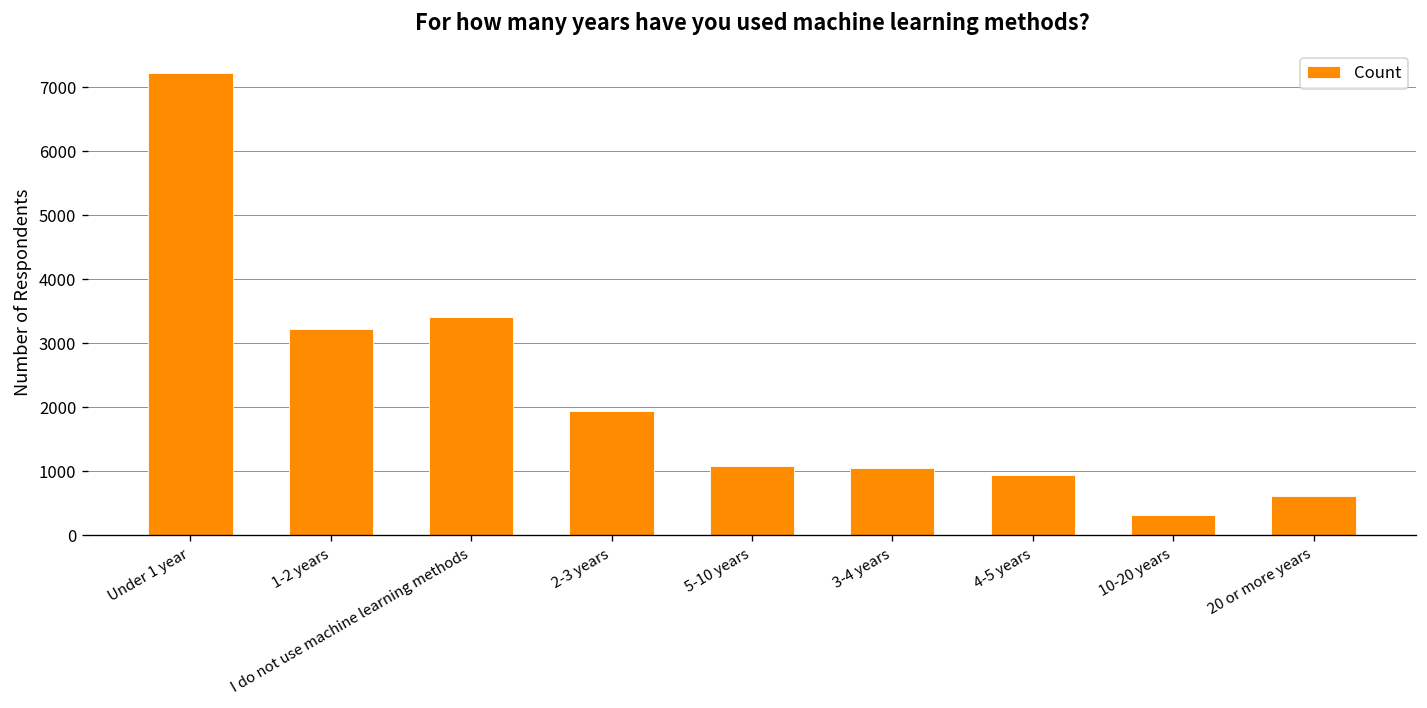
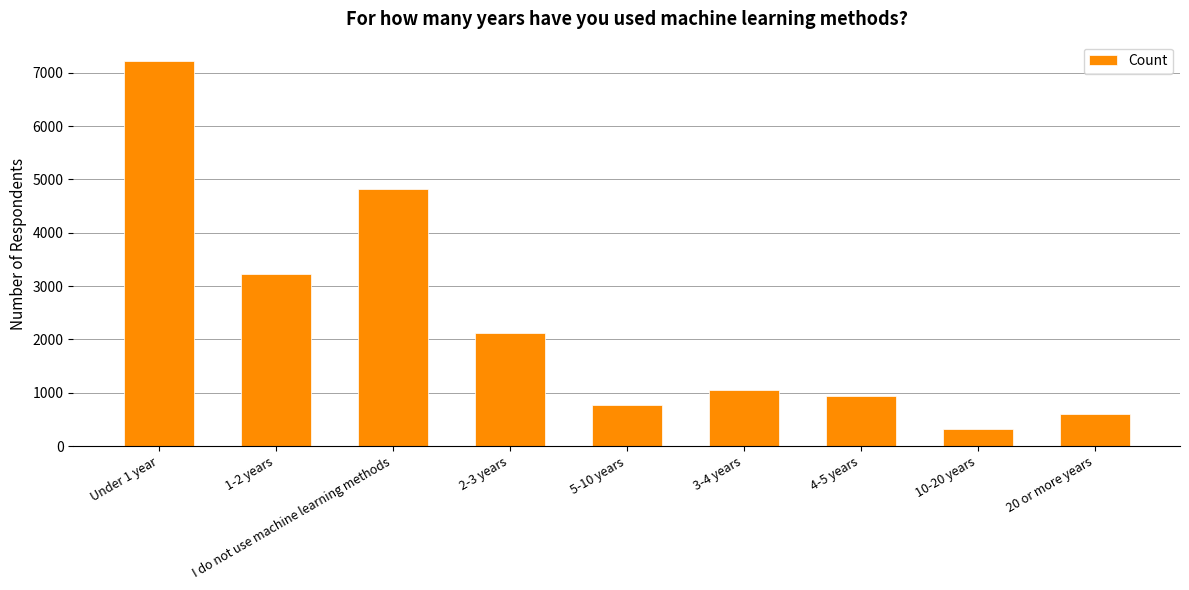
  {
    "Under 1 year": 7200,
    "1-2 years": 3200,
-   "I do not use machine learning methods": 3400,
-   "2-3 years": 1900,
-   "5-10 years": 1100,
+   "I do not use machine learning methods": 4800,
+   "2-3 years": 2100,
+   "5-10 years": 800,
    "3-4 years": 1100,
    "4-5 years": 1000,
    "10-20 years": 300,
    "20 or more years": 600
  }
